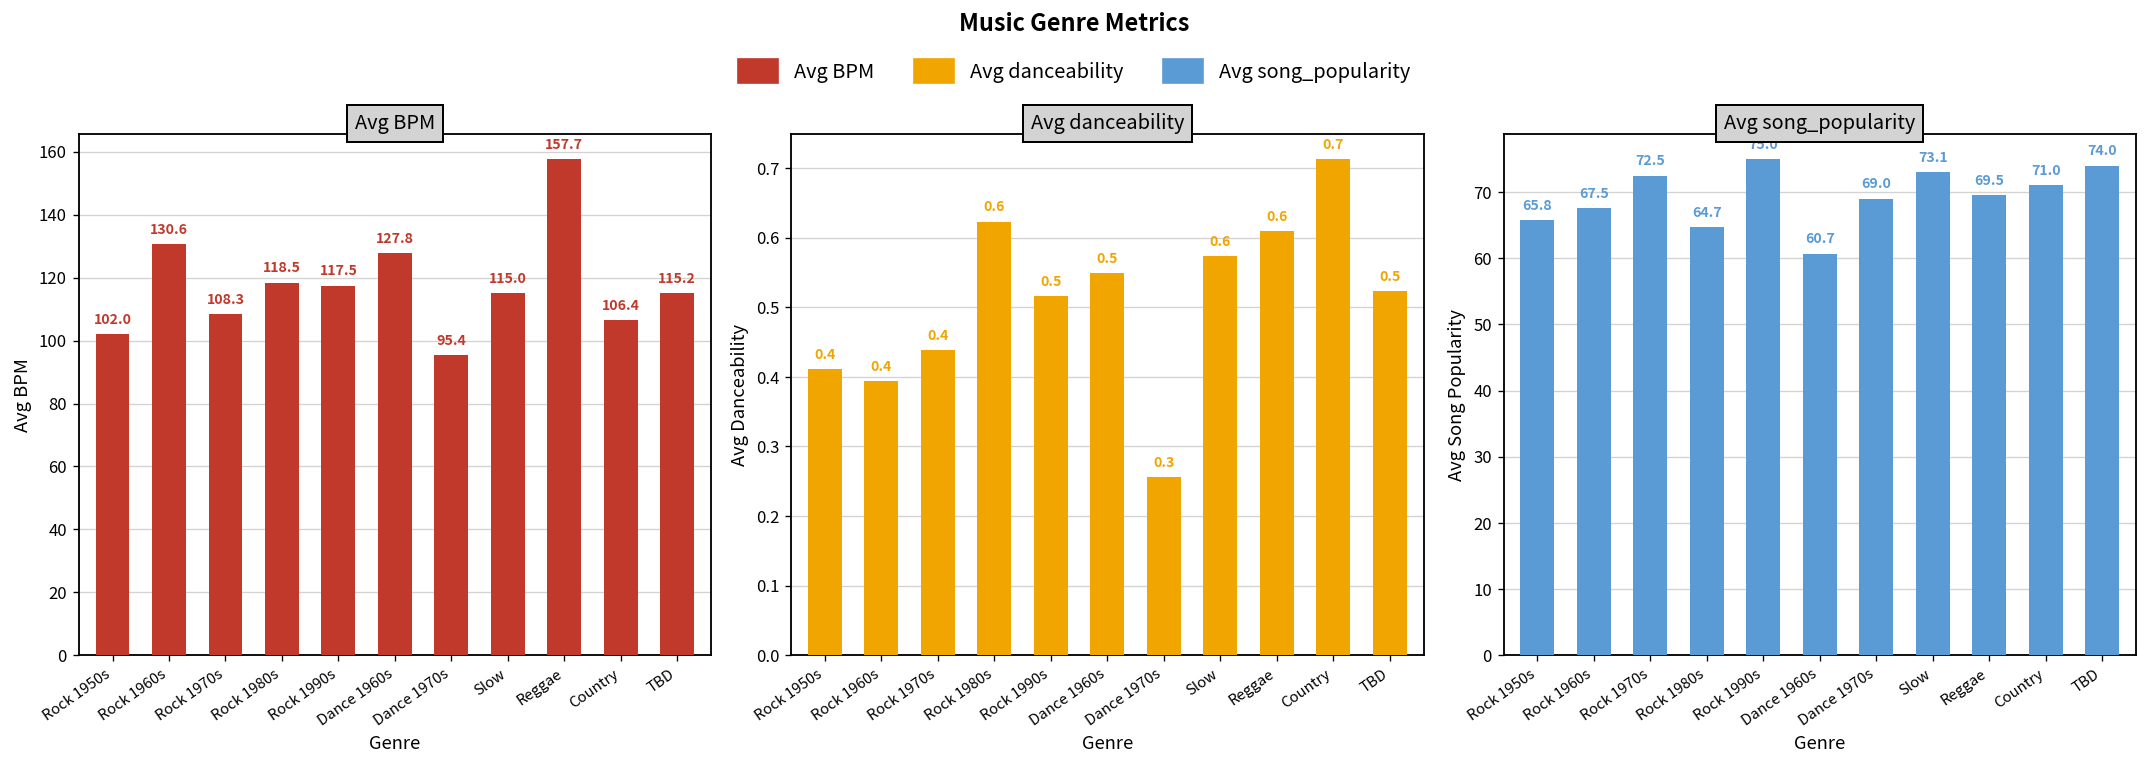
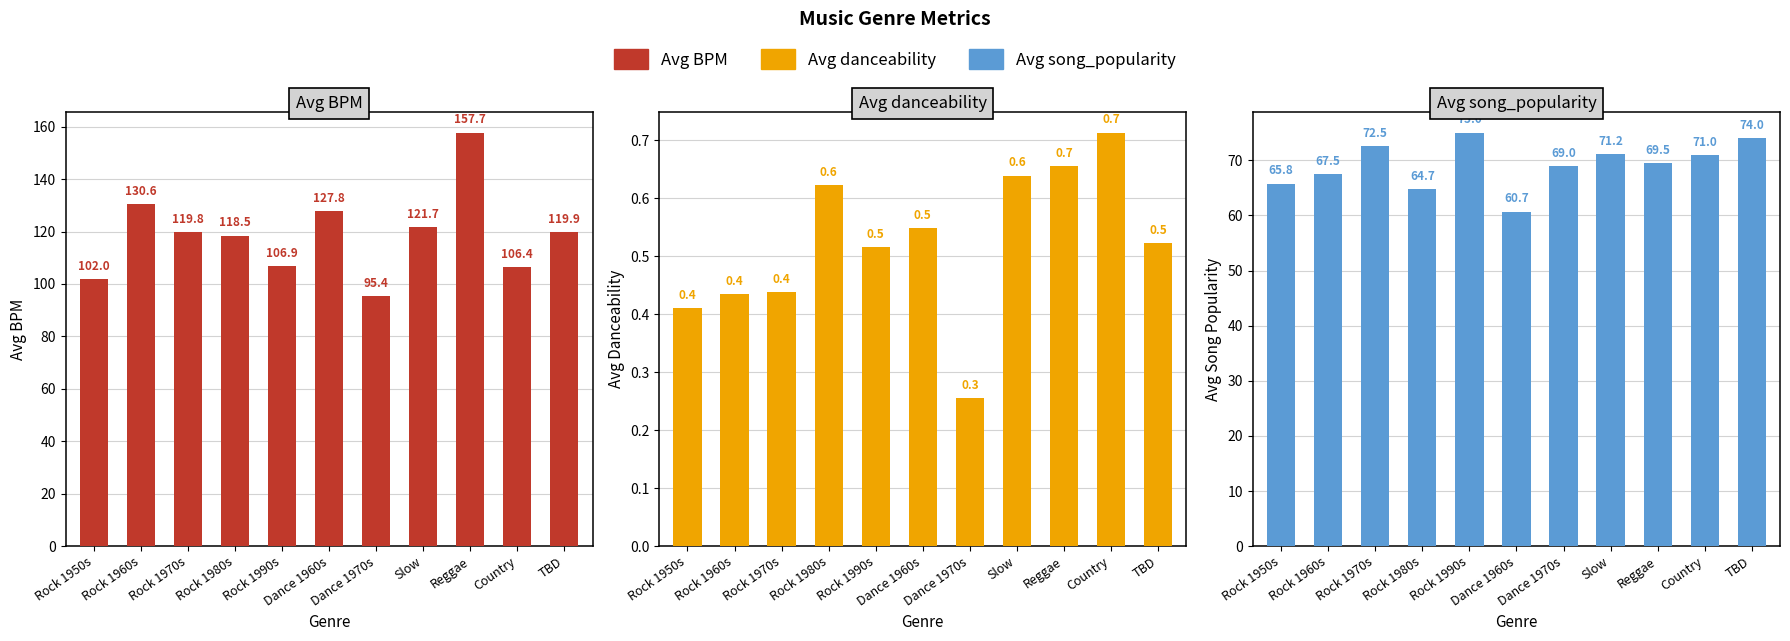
  {
    "Avg BPM": {
      "Rock 1950s": 102.0,
      "Rock 1960s": 130.6,
-     "Rock 1970s": 108.3,
+     "Rock 1970s": 119.8,
      "Rock 1980s": 118.5,
-     "Rock 1990s": 117.5,
+     "Rock 1990s": 106.9,
      "Dance 1960s": 127.8,
      "Dance 1970s": 95.4,
-     "Slow": 115.0,
+     "Slow": 121.7,
      "Reggae": 157.7,
      "Country": 106.4,
-     "TBD": 115.2
+     "TBD": 119.9
    },
    "Avg danceability": {
      "Rock 1950s": 0.4,
-     "Rock 1960s": 0.39,
+     "Rock 1960s": 0.44,
      "Rock 1970s": 0.4,
      "Rock 1980s": 0.6,
      "Rock 1990s": 0.5,
      "Dance 1960s": 0.5,
      "Dance 1970s": 0.3,
-     "Slow": 0.57,
-     "Reggae": 0.6,
+     "Slow": 0.64,
+     "Reggae": 0.7,
      "Country": 0.7,
      "TBD": 0.5
    },
    "Avg song_popularity": {
      "Rock 1950s": 65.8,
      "Rock 1960s": 67.5,
      "Rock 1970s": 72.5,
      "Rock 1980s": 64.7,
      "Rock 1990s": 75.0,
      "Dance 1960s": 60.7,
      "Dance 1970s": 69.0,
-     "Slow": 73.1,
+     "Slow": 71.2,
      "Reggae": 69.5,
      "Country": 71.0,
      "TBD": 74.0
    }
  }
